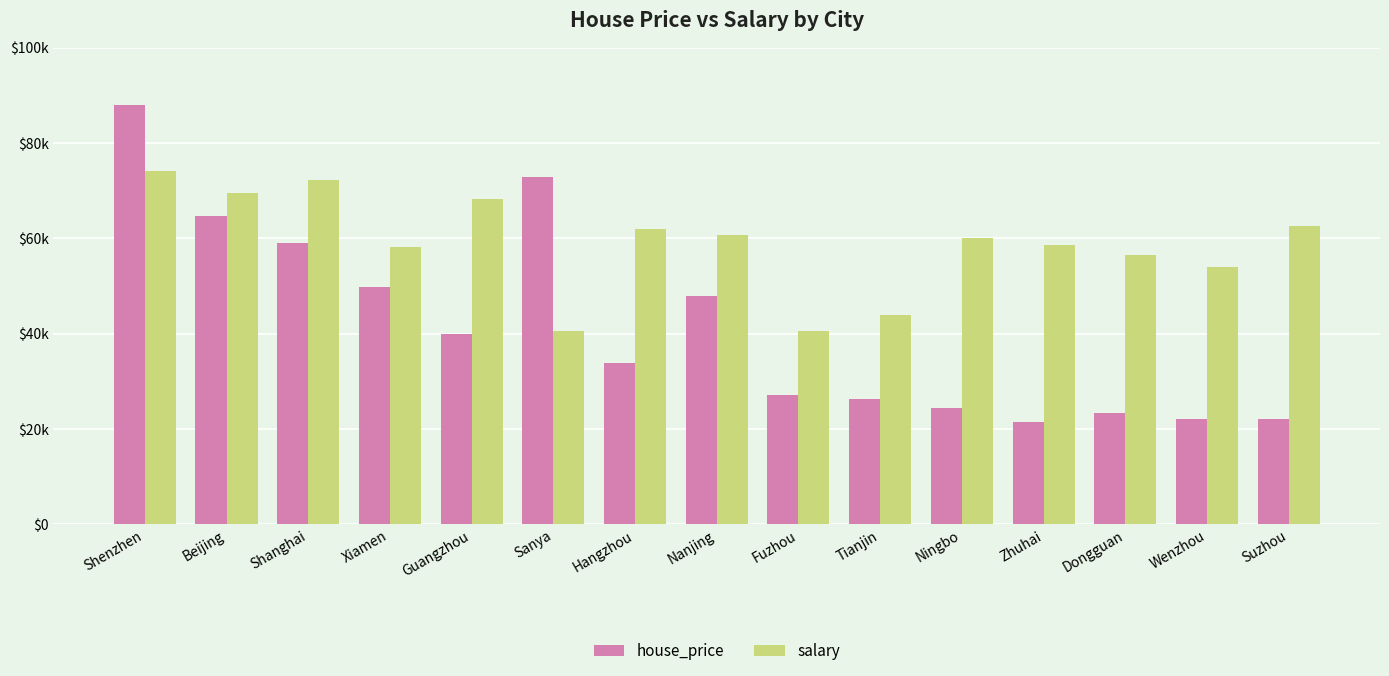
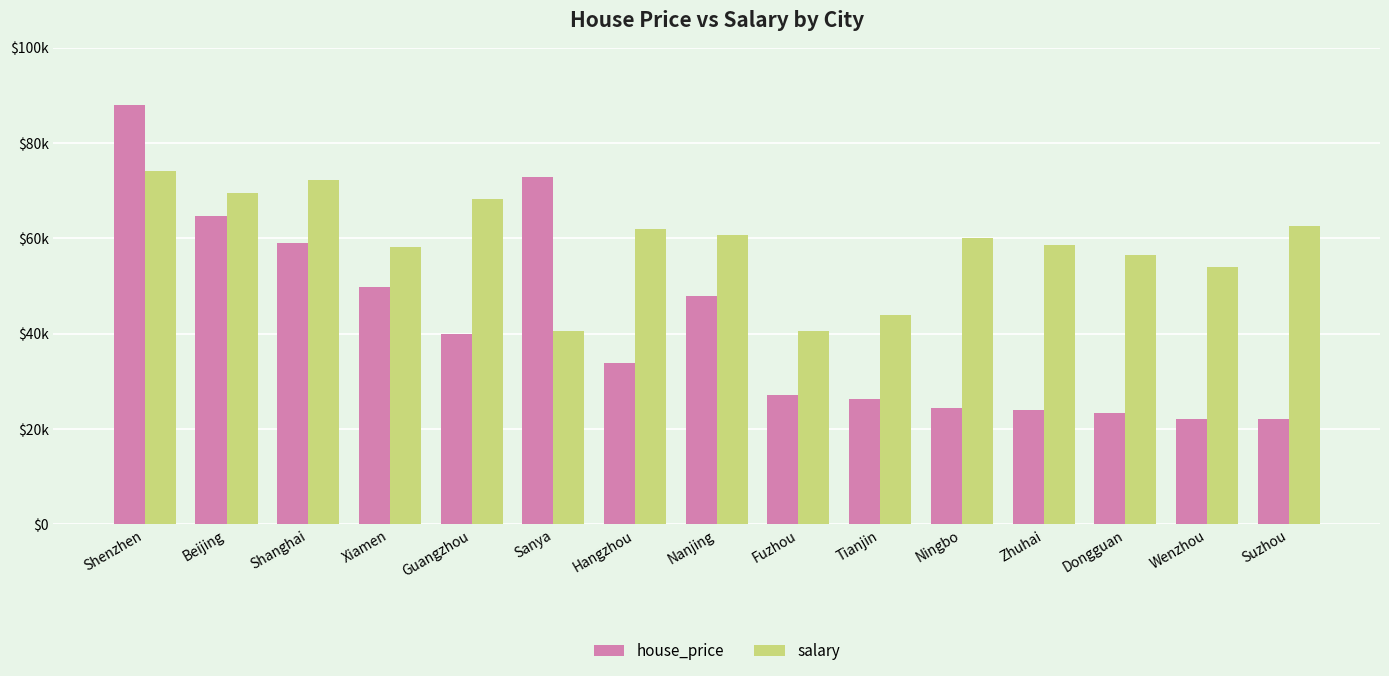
  {
    "house_price": {
      "Shenzhen": "$88000",
      "Beijing": "$65000",
      "Shanghai": "$59000",
      "Xiamen": "$50000",
      "Guangzhou": "$40000",
      "Sanya": "$73000",
      "Hangzhou": "$34000",
      "Nanjing": "$48000",
      "Fuzhou": "$27000",
      "Tianjin": "$26000",
      "Ningbo": "$24000",
-     "Zhuhai": "$21000",
+     "Zhuhai": "$24000",
      "Dongguan": "$23000",
      "Wenzhou": "$22000",
      "Suzhou": "$22000"
    },
    "salary": {
      "Shenzhen": "$74000",
      "Beijing": "$69000",
      "Shanghai": "$72000",
      "Xiamen": "$58000",
      "Guangzhou": "$68000",
      "Sanya": "$41000",
      "Hangzhou": "$62000",
      "Nanjing": "$61000",
      "Fuzhou": "$40000",
      "Tianjin": "$44000",
      "Ningbo": "$60000",
      "Zhuhai": "$58000",
      "Dongguan": "$57000",
      "Wenzhou": "$54000",
      "Suzhou": "$63000"
    }
  }
